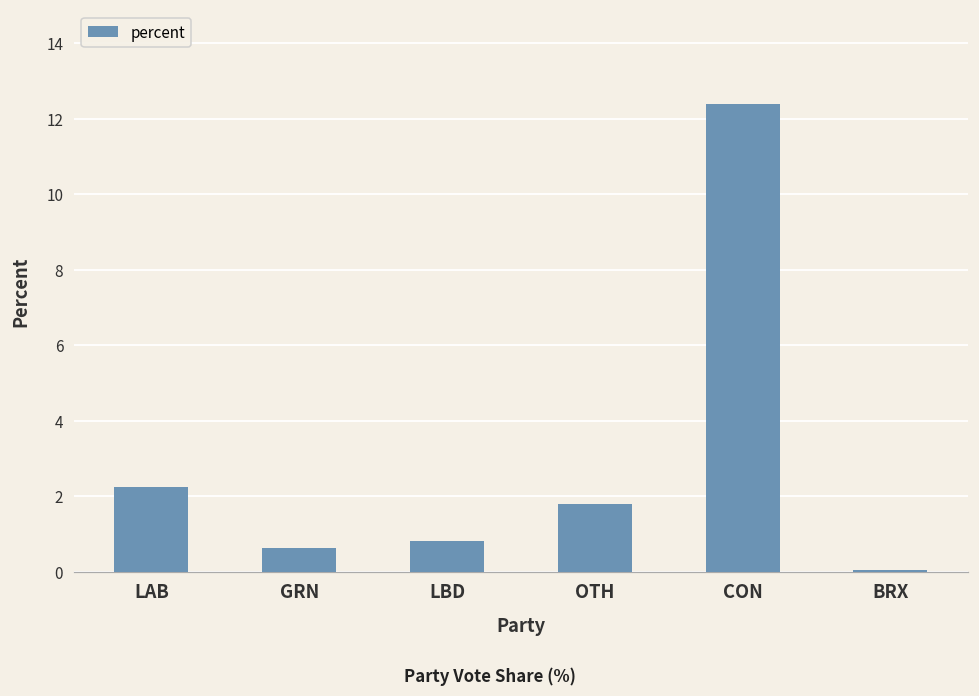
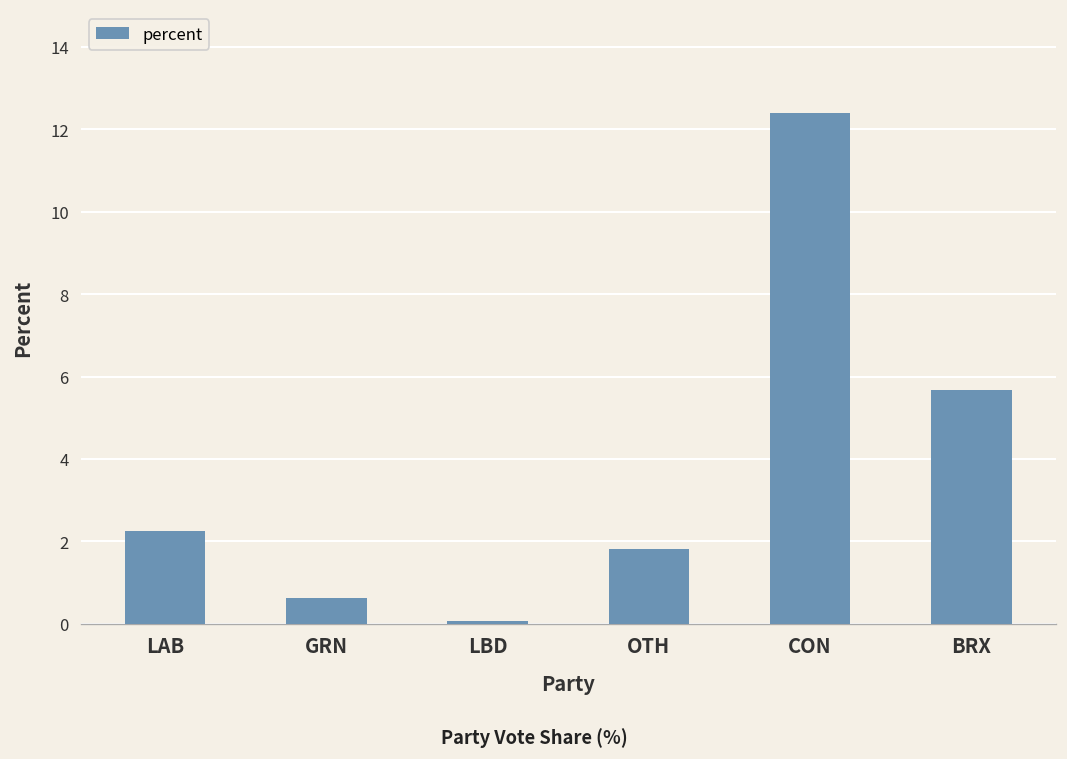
  {
    "LAB": 2.3,
    "GRN": 0.6,
-   "LBD": 0.8,
+   "LBD": 0.1,
    "OTH": 1.8,
    "CON": 12.4,
-   "BRX": 0.1
+   "BRX": 5.7
  }
